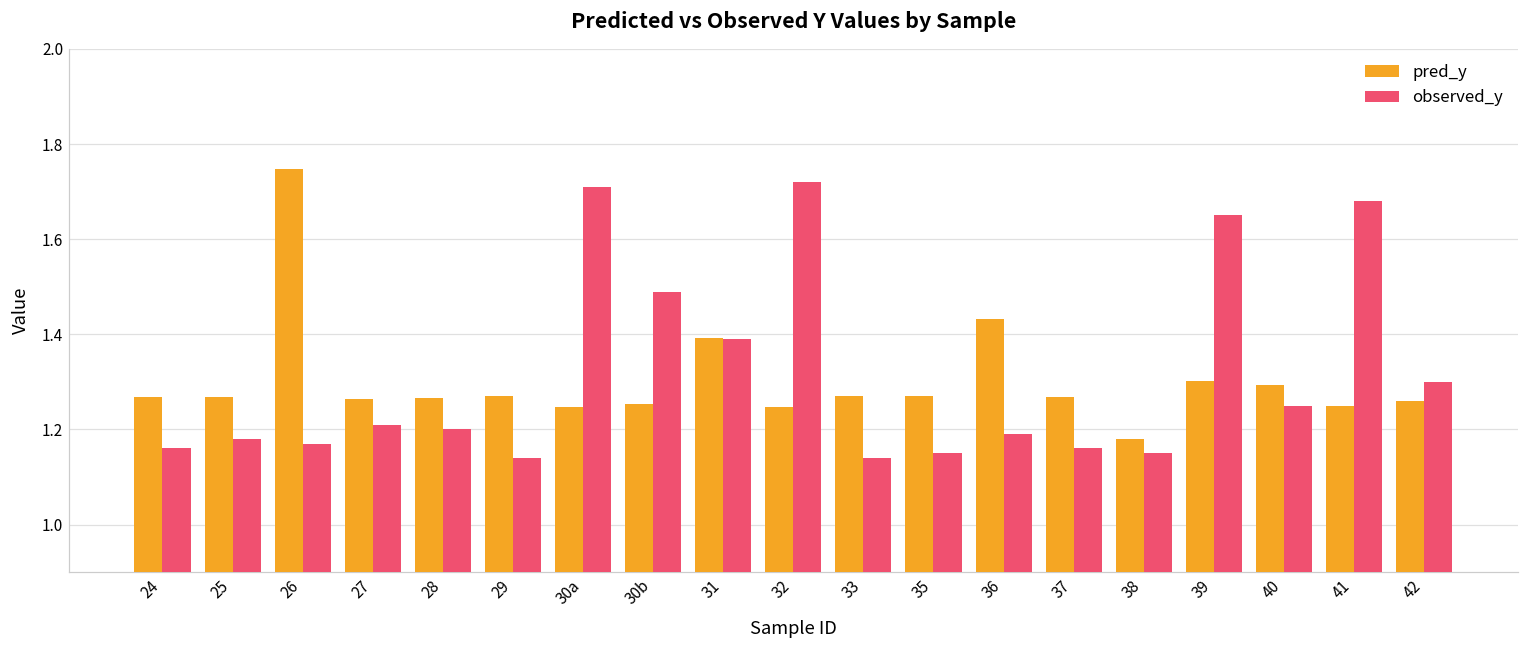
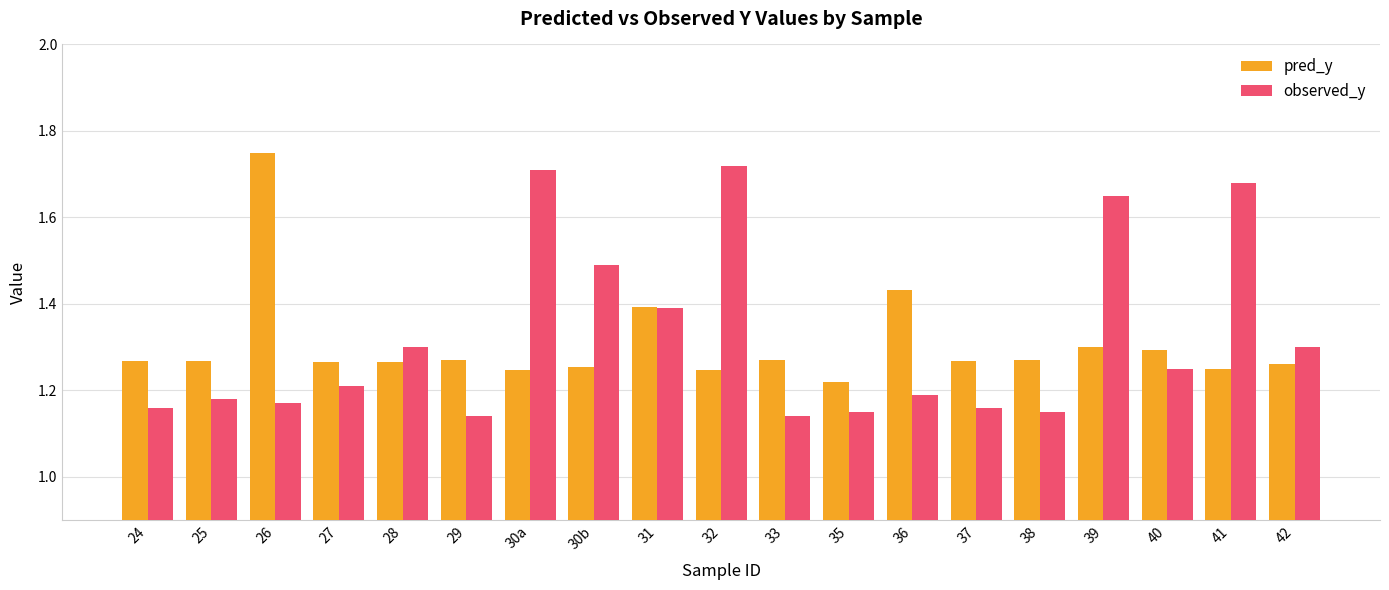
  {
    "pred_y": {
      "24": 1.27,
      "25": 1.27,
      "26": 1.75,
      "27": 1.27,
      "28": 1.27,
      "29": 1.27,
      "30a": 1.25,
      "30b": 1.25,
      "31": 1.39,
      "32": 1.25,
      "33": 1.27,
-     "35": 1.27,
+     "35": 1.22,
      "36": 1.43,
      "37": 1.27,
-     "38": 1.18,
+     "38": 1.27,
      "39": 1.30,
      "40": 1.29,
      "41": 1.25,
      "42": 1.26
    },
    "observed_y": {
      "24": 1.16,
      "25": 1.18,
      "26": 1.17,
      "27": 1.21,
-     "28": 1.2,
+     "28": 1.3,
      "29": 1.14,
      "30a": 1.71,
      "30b": 1.49,
      "31": 1.39,
      "32": 1.72,
      "33": 1.14,
      "35": 1.15,
      "36": 1.19,
      "37": 1.16,
      "38": 1.15,
      "39": 1.65,
      "40": 1.25,
      "41": 1.68,
      "42": 1.3
    }
  }
